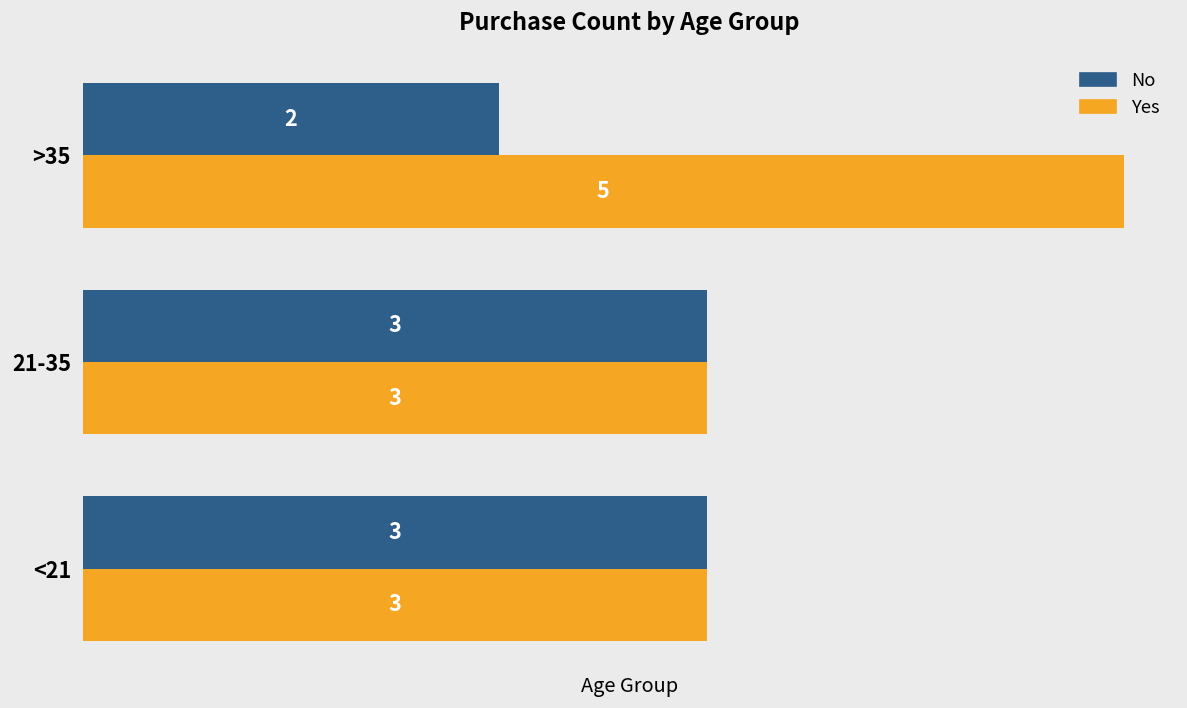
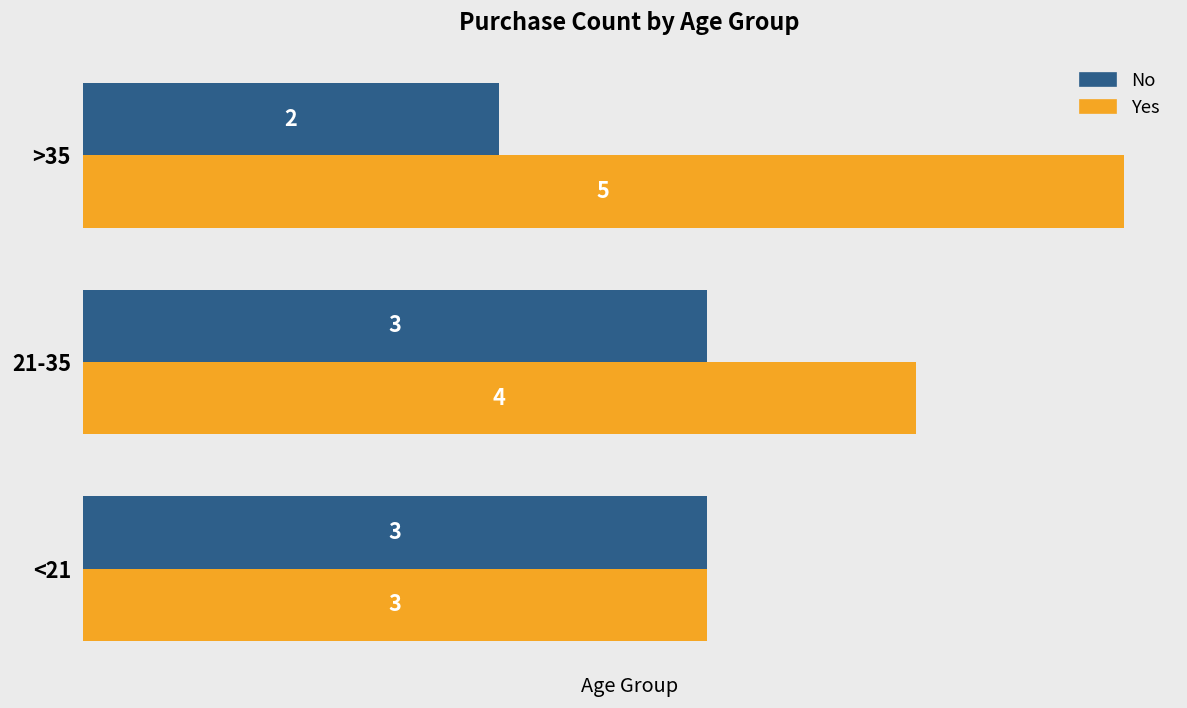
  {
    "No": {
      ">35": 2,
      "21-35": 3,
      "<21": 3
    },
    "Yes": {
      ">35": 5,
-     "21-35": 3,
+     "21-35": 4,
      "<21": 3
    }
  }
